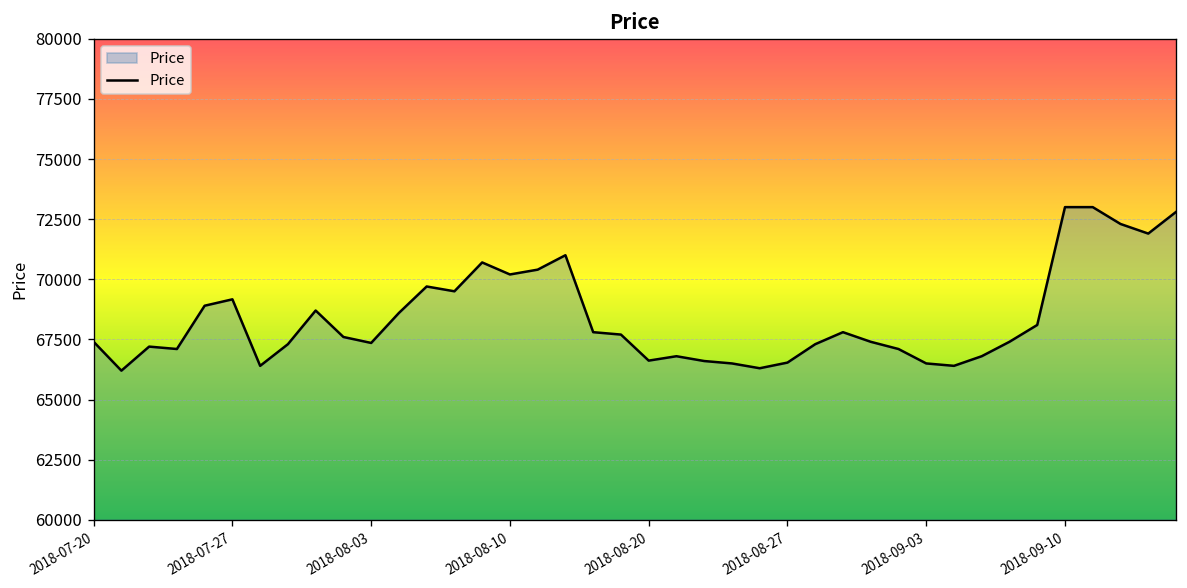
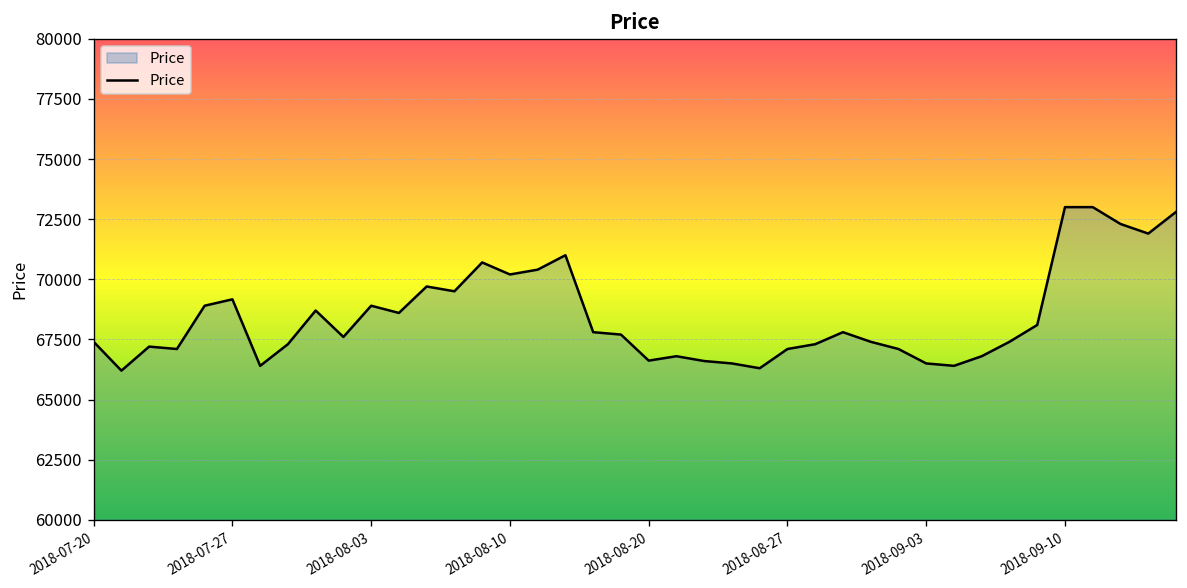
  {
    "2018-07-20": 67400,
    "2018-07-27": 69200,
-   "2018-08-03": 67400,
+   "2018-08-03": 68900,
    "2018-08-10": 70200,
    "2018-08-20": 66600,
-   "2018-08-27": 66500,
+   "2018-08-27": 67100,
    "2018-09-03": 66500,
    "2018-09-10": 73000
  }
